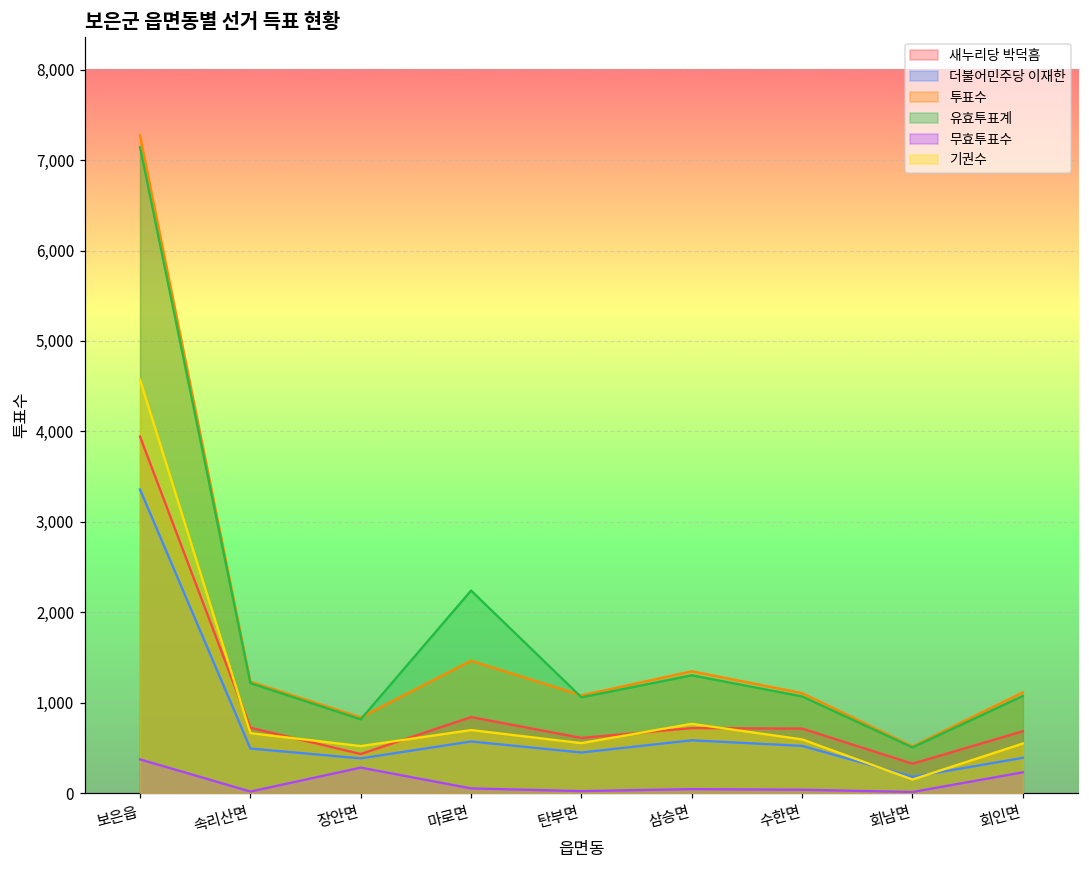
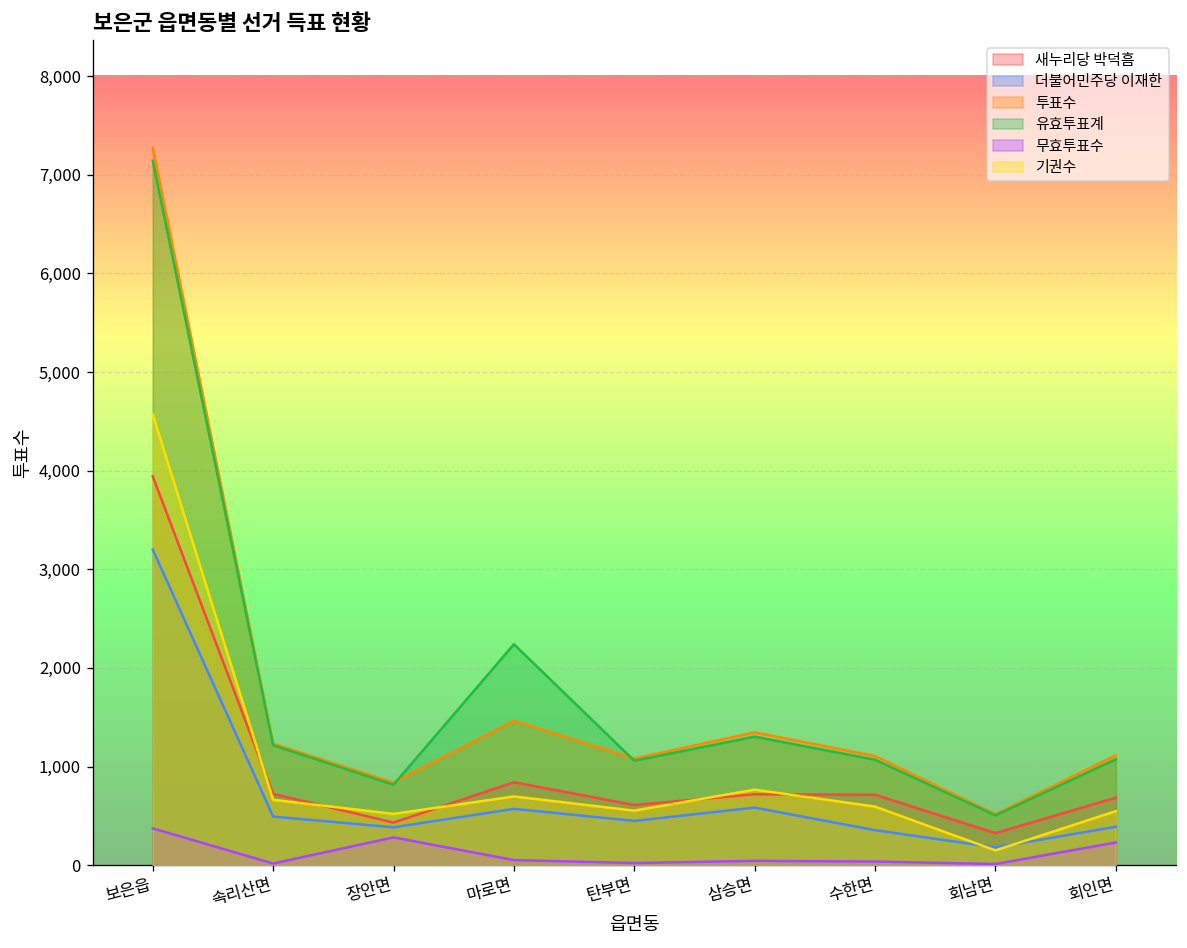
  {
    "더불어민주당 이재한": {
-     "보은읍": "3,400",
+     "보은읍": "3,200",
      "속리산면": "500",
      "장안면": "400",
      "마로면": "600",
      "탄부면": "400",
      "삼승면": "600",
-     "수한면": "500",
+     "수한면": "400",
      "회인면": "400"
    },
    "유효투표계": {
      "보은읍": "7,100",
      "마로면": "2,200",
      "삼승면": "1,300",
      "수한면": "1,100",
      "회인면": "1,100"
    },
    "무효투표수": {
      "보은읍": "400",
      "속리산면": "0",
      "장안면": "300",
      "마로면": "100",
      "탄부면": "0",
      "삼승면": "0",
      "수한면": "0",
      "회남면": "0",
      "회인면": "200"
    }
  }
